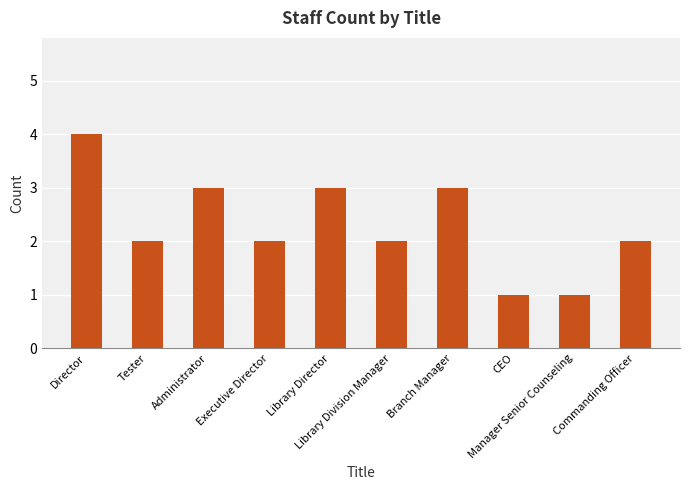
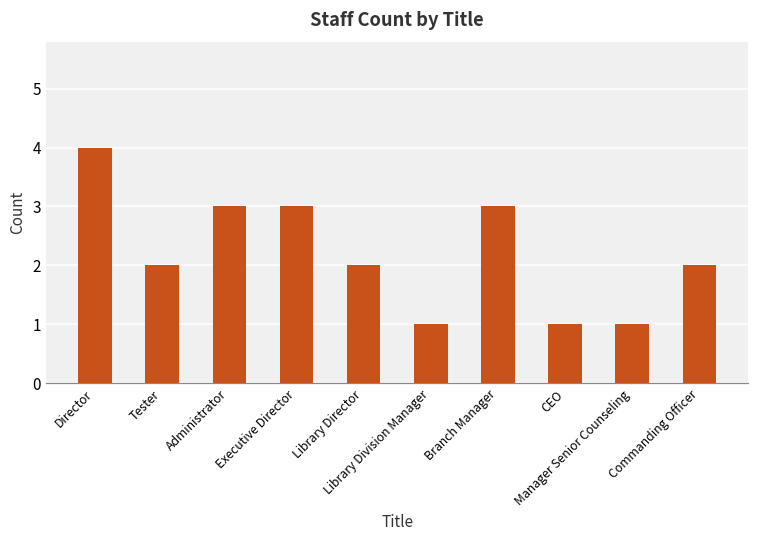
  {
    "Director": 4,
    "Tester": 2,
    "Administrator": 3,
-   "Executive Director": 2,
-   "Library Director": 3,
-   "Library Division Manager": 2,
+   "Executive Director": 3,
+   "Library Director": 2,
+   "Library Division Manager": 1,
    "Branch Manager": 3,
    "CEO": 1,
    "Manager Senior Counseling": 1,
    "Commanding Officer": 2
  }
